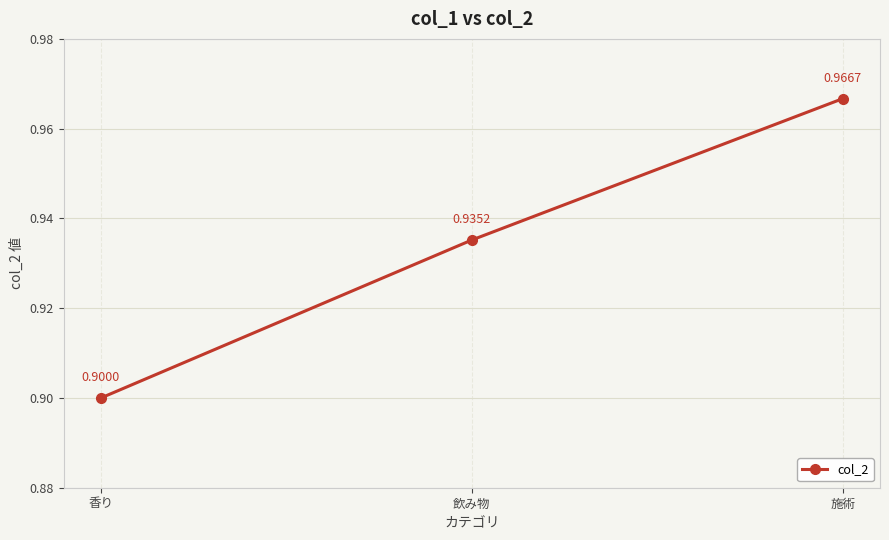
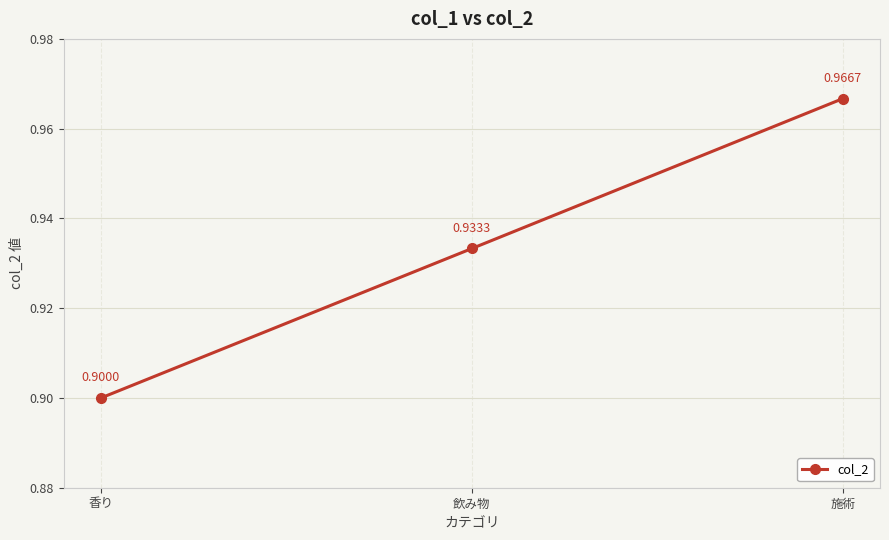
  {
    "香り": 0.9000,
-   "飲み物": 0.9352,
+   "飲み物": 0.9333,
    "施術": 0.9667
  }
